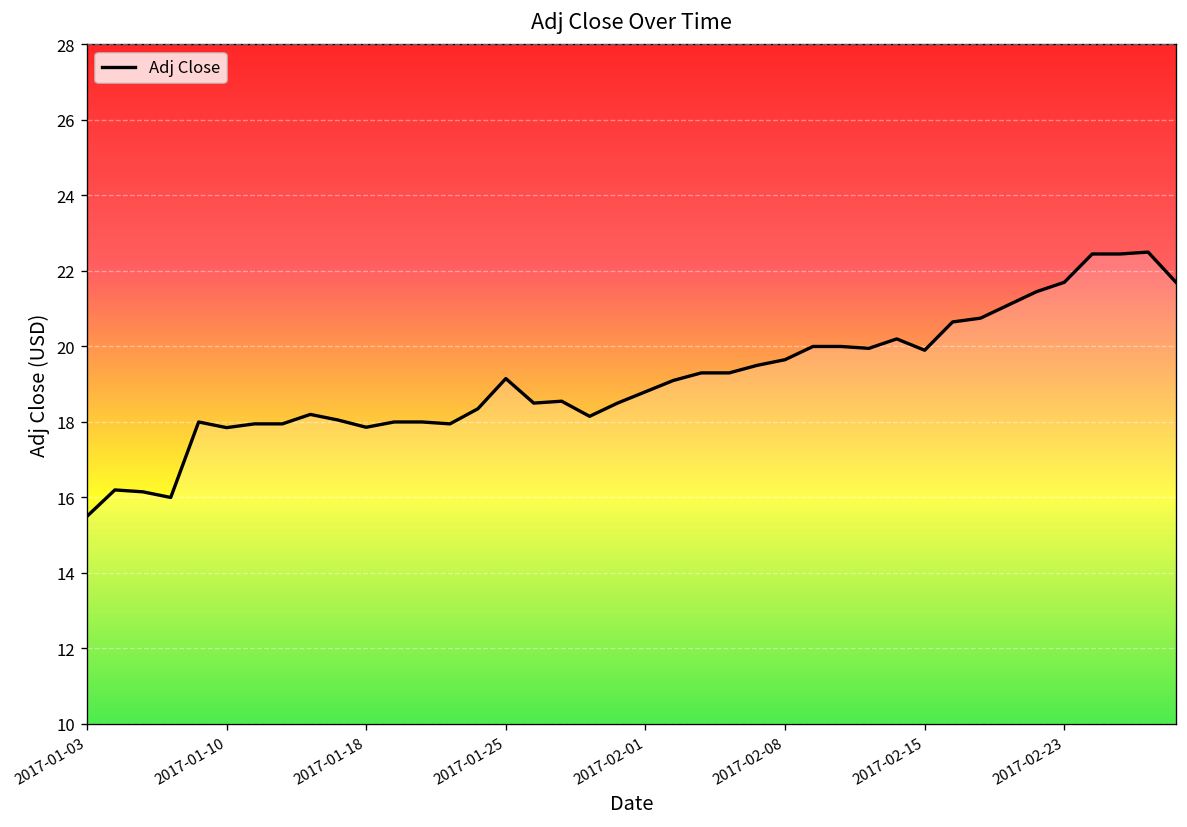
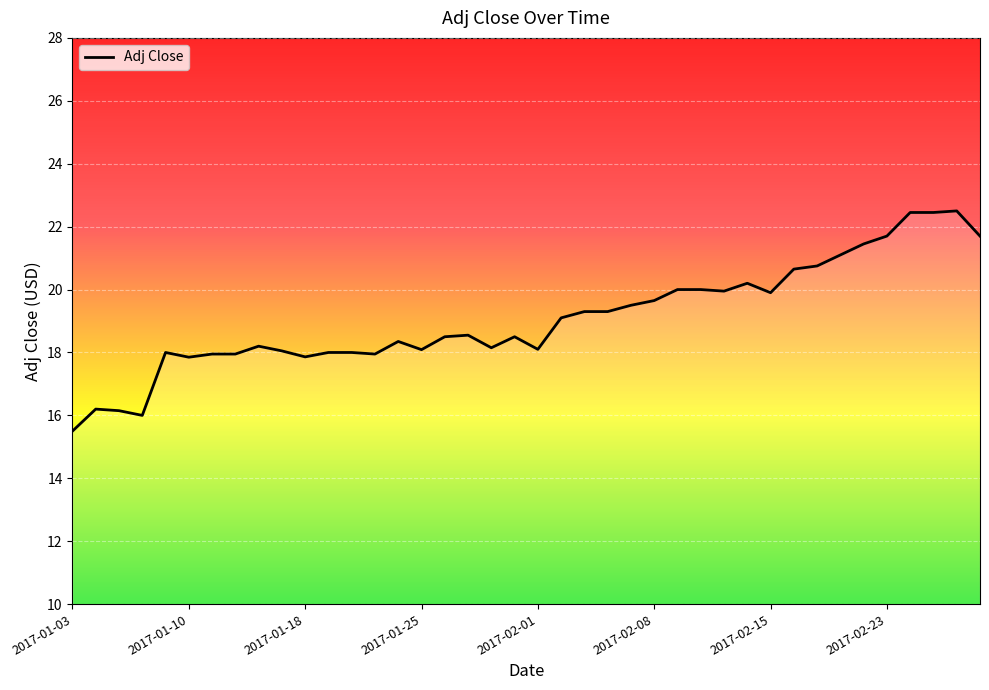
  {
    "2017-01-03": 15.5,
    "2017-01-10": 17.9,
    "2017-01-18": 17.9,
-   "2017-01-25": 19.2,
-   "2017-02-01": 18.8,
+   "2017-01-25": 18.1,
+   "2017-02-01": 18.1,
    "2017-02-08": 19.7,
    "2017-02-15": 19.9,
    "2017-02-23": 21.7
  }
